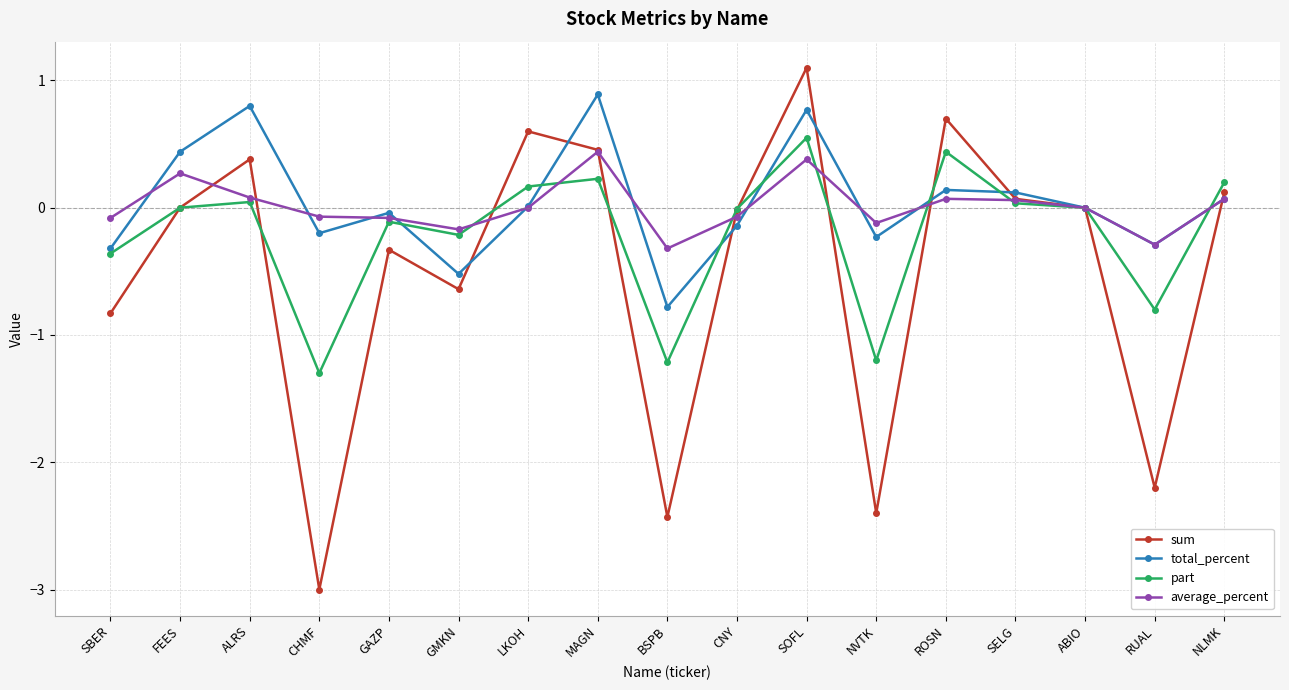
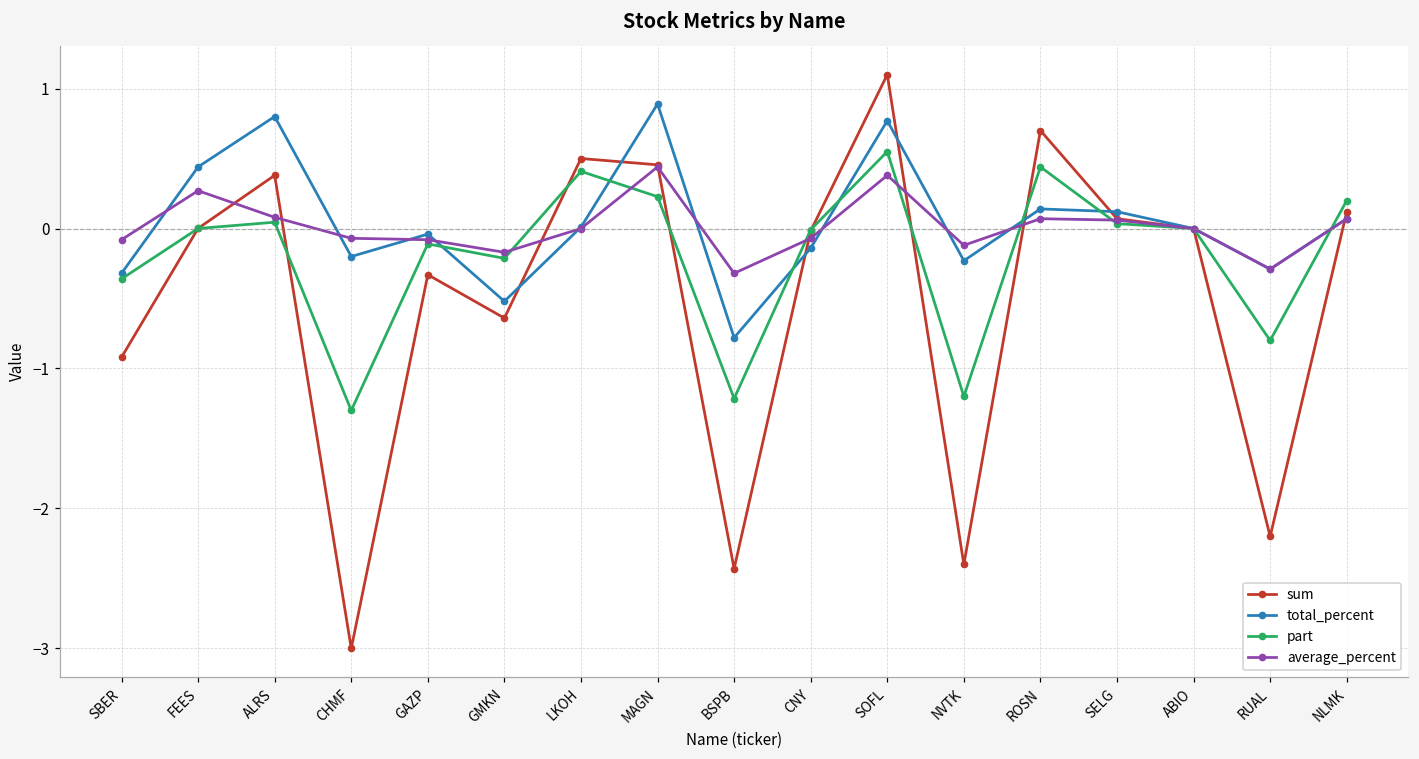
  {
    "sum": {
-     "SBER": -0.83,
+     "SBER": -0.92,
      "ALRS": 0.38,
      "CHMF": -3.00,
      "GAZP": -0.33,
      "GMKN": -0.64,
-     "LKOH": 0.6,
+     "LKOH": 0.5,
      "BSPB": -2.43,
      "SOFL": 1.10,
      "NVTK": -2.40,
      "ROSN": 0.70,
      "RUAL": -2.20,
      "NLMK": 0.12
    },
    "total_percent": {
      "SBER": -0.32,
      "FEES": 0.44,
      "ALRS": 0.80,
      "CHMF": -0.20,
      "GAZP": -0.04,
      "GMKN": -0.52,
      "MAGN": 0.89,
      "BSPB": -0.78,
      "CNY": -0.14,
      "SOFL": 0.77,
      "NVTK": -0.23,
      "ROSN": 0.14,
      "SELG": 0.12
    },
    "part": {
      "SBER": -0.36,
      "ALRS": 0.05,
      "CHMF": -1.30,
      "GAZP": -0.11,
      "GMKN": -0.21,
-     "LKOH": 0.17,
+     "LKOH": 0.41,
      "MAGN": 0.23,
      "BSPB": -1.22,
      "SOFL": 0.55,
      "NVTK": -1.20,
      "ROSN": 0.44,
      "SELG": 0.04,
      "RUAL": -0.80,
      "NLMK": 0.20
    },
    "average_percent": {
      "SBER": -0.08,
      "FEES": 0.27,
      "ALRS": 0.08,
      "CHMF": -0.07,
      "GAZP": -0.08,
      "GMKN": -0.17,
      "BSPB": -0.32,
      "CNY": -0.07,
      "SOFL": 0.38,
      "NVTK": -0.12,
      "ROSN": 0.07
    }
  }
